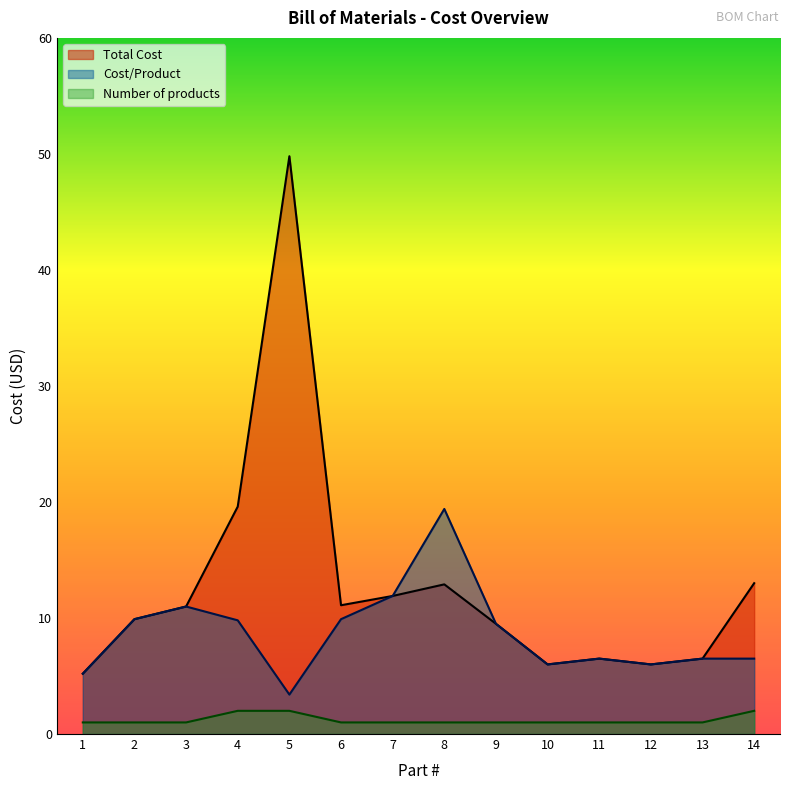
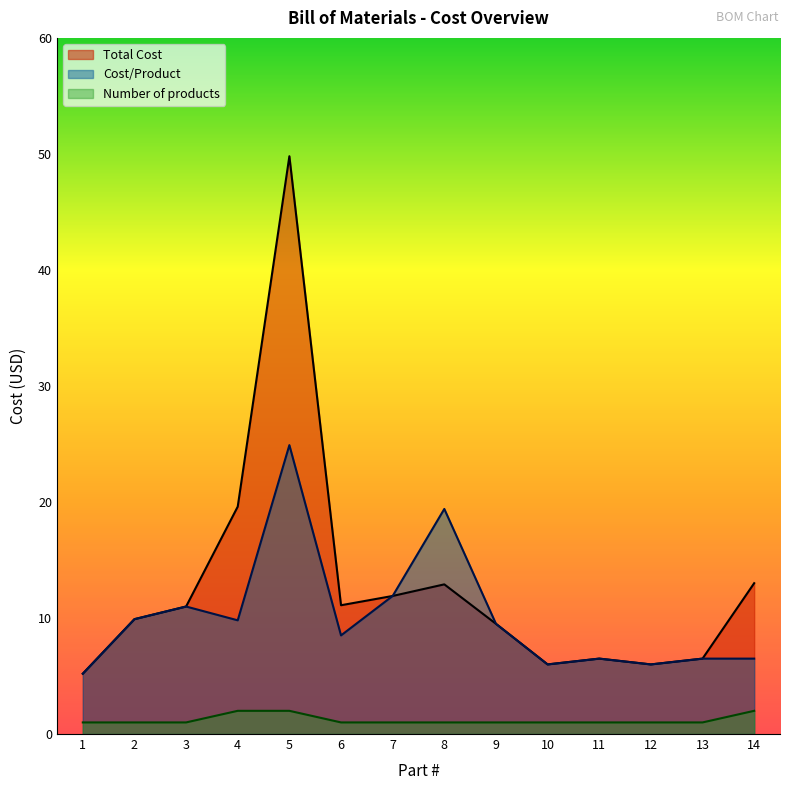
  {
    "Total Cost": {
      "4": 19.6,
      "5": 49.8,
      "6": 11.1,
      "8": 12.9,
      "14": 13.0
    },
    "Cost/Product": {
      "4": 9.8,
-     "5": 3.4,
-     "6": 9.9,
+     "5": 24.9,
+     "6": 8.5,
      "8": 19.4,
      "14": 6.5
    },
    "Number of products": {
      "1": 1.0,
      "2": 1.0,
      "3": 1.0,
      "4": 2.0,
      "5": 2.0,
      "6": 1.0,
      "7": 1.0,
      "8": 1.0,
      "9": 1.0,
      "10": 1.0,
      "11": 1.0,
      "12": 1.0,
      "13": 1.0,
      "14": 2.0
    }
  }
